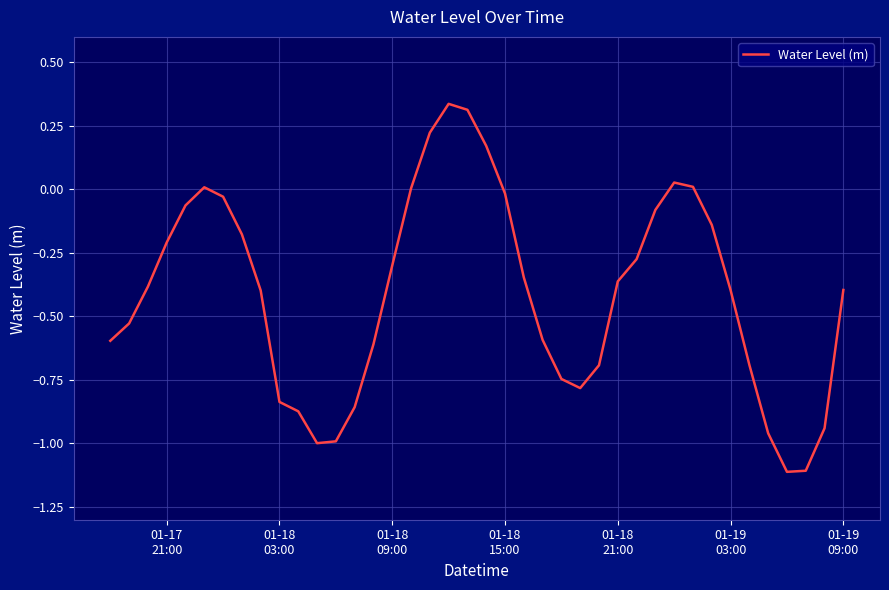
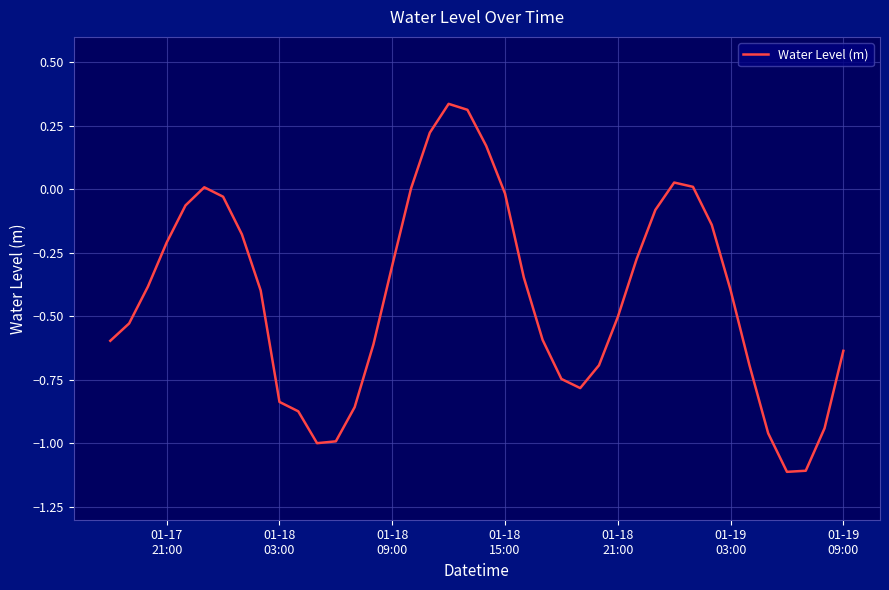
  {
    "01-17 21:00": -0.21,
    "01-18 03:00": -0.84,
    "01-18 09:00": -0.30,
    "01-18 15:00": -0.02,
-   "01-18 21:00": -0.36,
+   "01-18 21:00": -0.50,
    "01-19 03:00": -0.40,
-   "01-19 09:00": -0.40
+   "01-19 09:00": -0.64
  }
